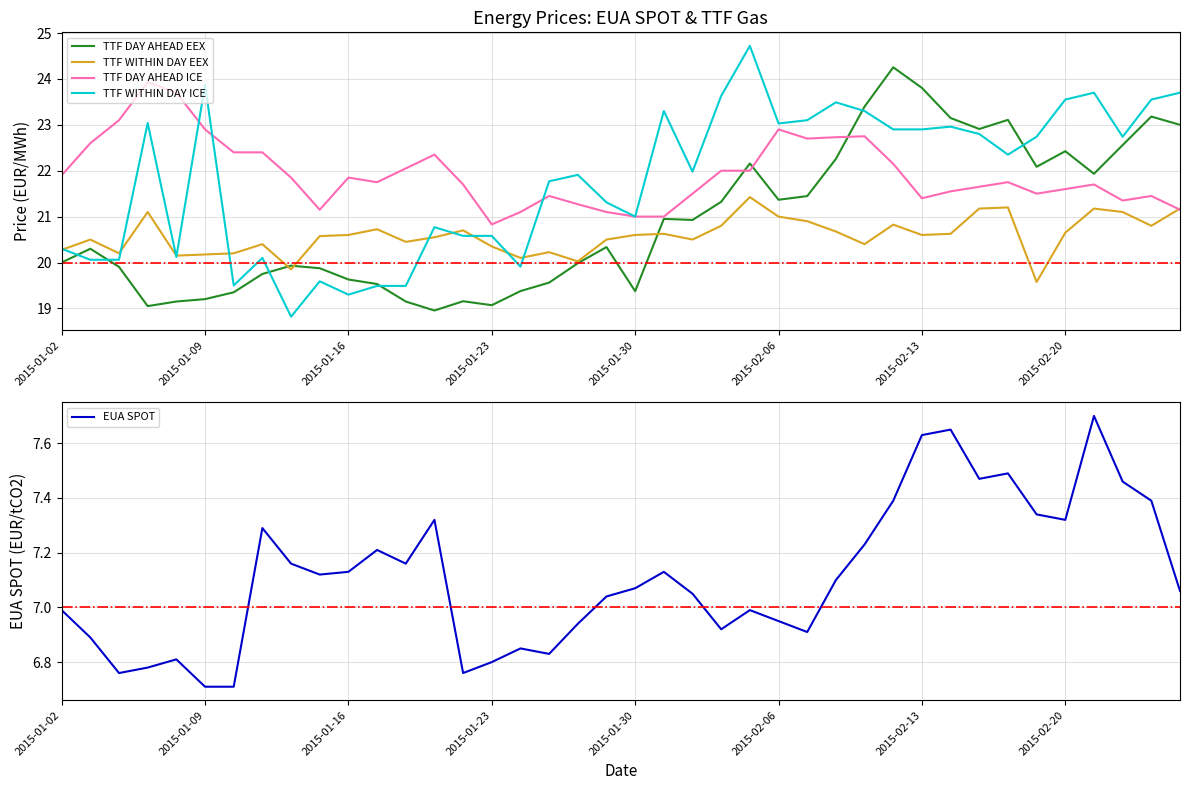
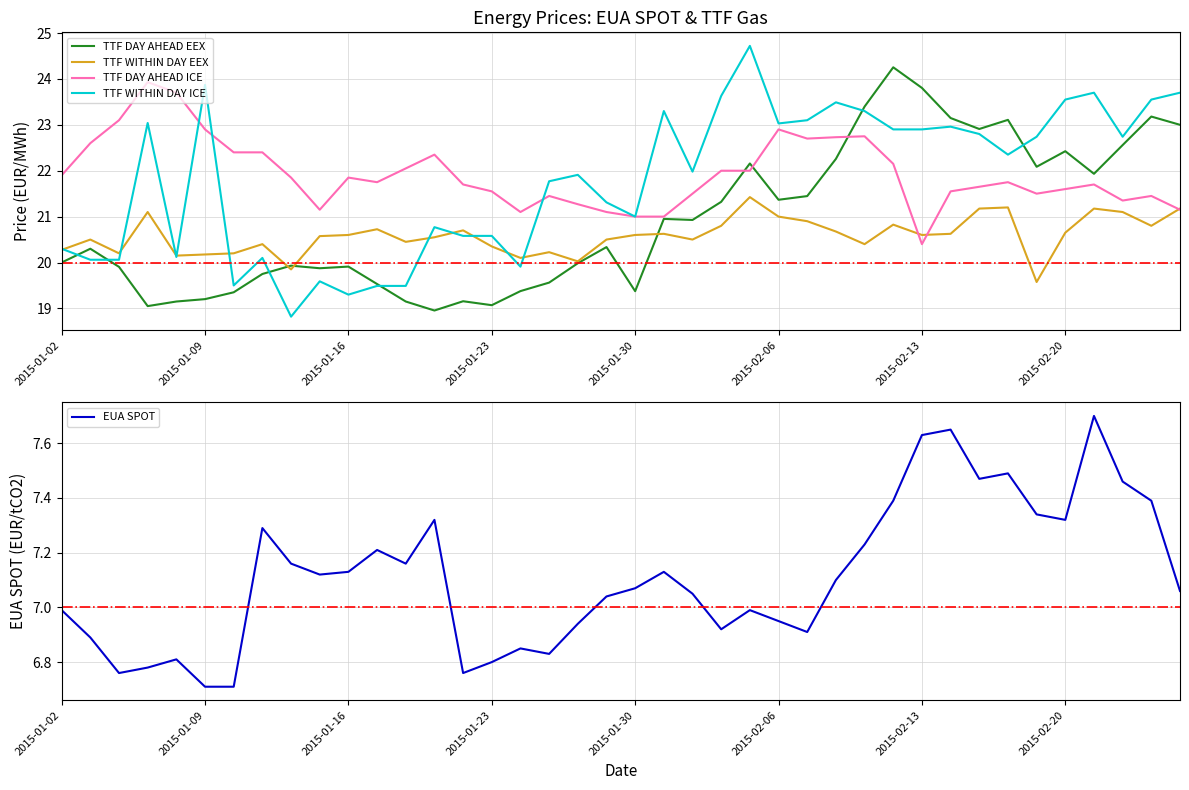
  {
    "Energy Prices: EUA SPOT & TTF Gas": {
      "TTF DAY AHEAD EEX": {
        "2015-01-02": 20.0,
        "2015-01-09": 19.2,
-       "2015-01-16": 19.6,
+       "2015-01-16": 19.9,
        "2015-01-23": 19.1,
        "2015-01-30": 19.4,
        "2015-02-06": 21.4,
        "2015-02-13": 23.8,
        "2015-02-20": 22.4
      },
      "TTF WITHIN DAY EEX": {
        "2015-01-09": 20.2,
        "2015-01-16": 20.6,
        "2015-01-23": 20.4,
        "2015-01-30": 20.6,
        "2015-02-06": 21.0,
        "2015-02-13": 20.6,
        "2015-02-20": 20.7
      },
      "TTF DAY AHEAD ICE": {
        "2015-01-02": 21.9,
        "2015-01-09": 22.9,
        "2015-01-16": 21.9,
-       "2015-01-23": 20.8,
+       "2015-01-23": 21.6,
        "2015-02-06": 22.9,
-       "2015-02-13": 21.4,
+       "2015-02-13": 20.4,
        "2015-02-20": 21.6
      },
      "TTF WITHIN DAY ICE": {
        "2015-01-16": 19.3,
        "2015-01-23": 20.6,
        "2015-02-06": 23.0,
        "2015-02-13": 22.9,
        "2015-02-20": 23.6
      }
    }
  }
